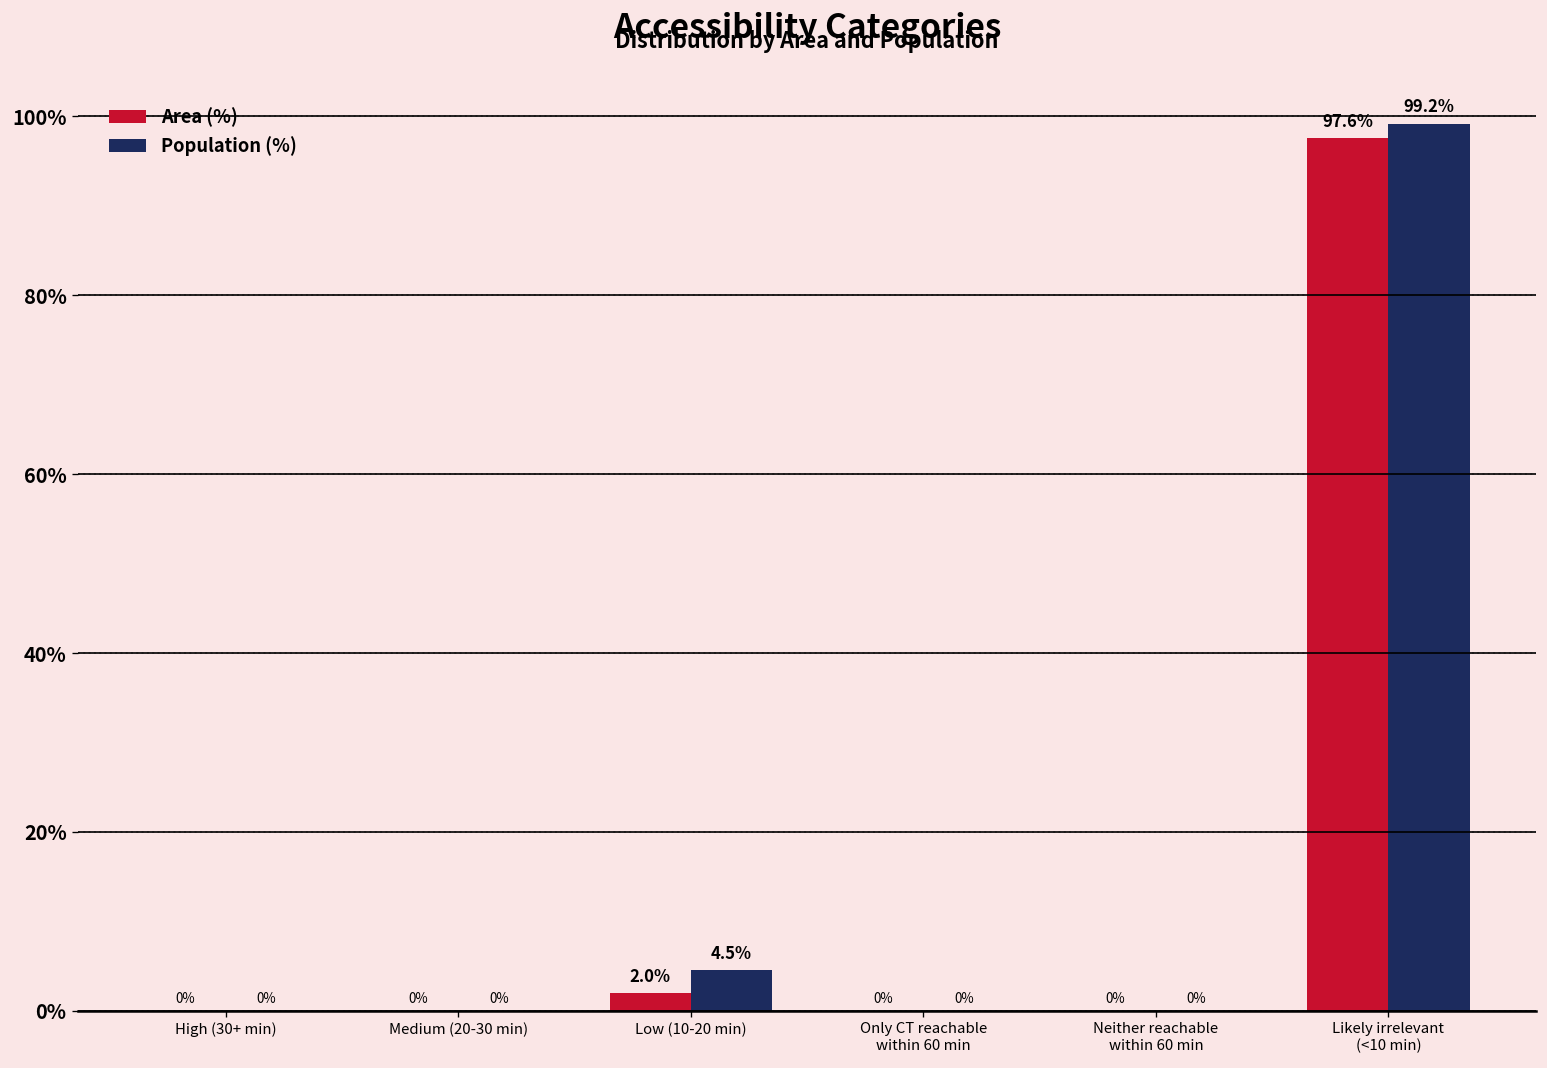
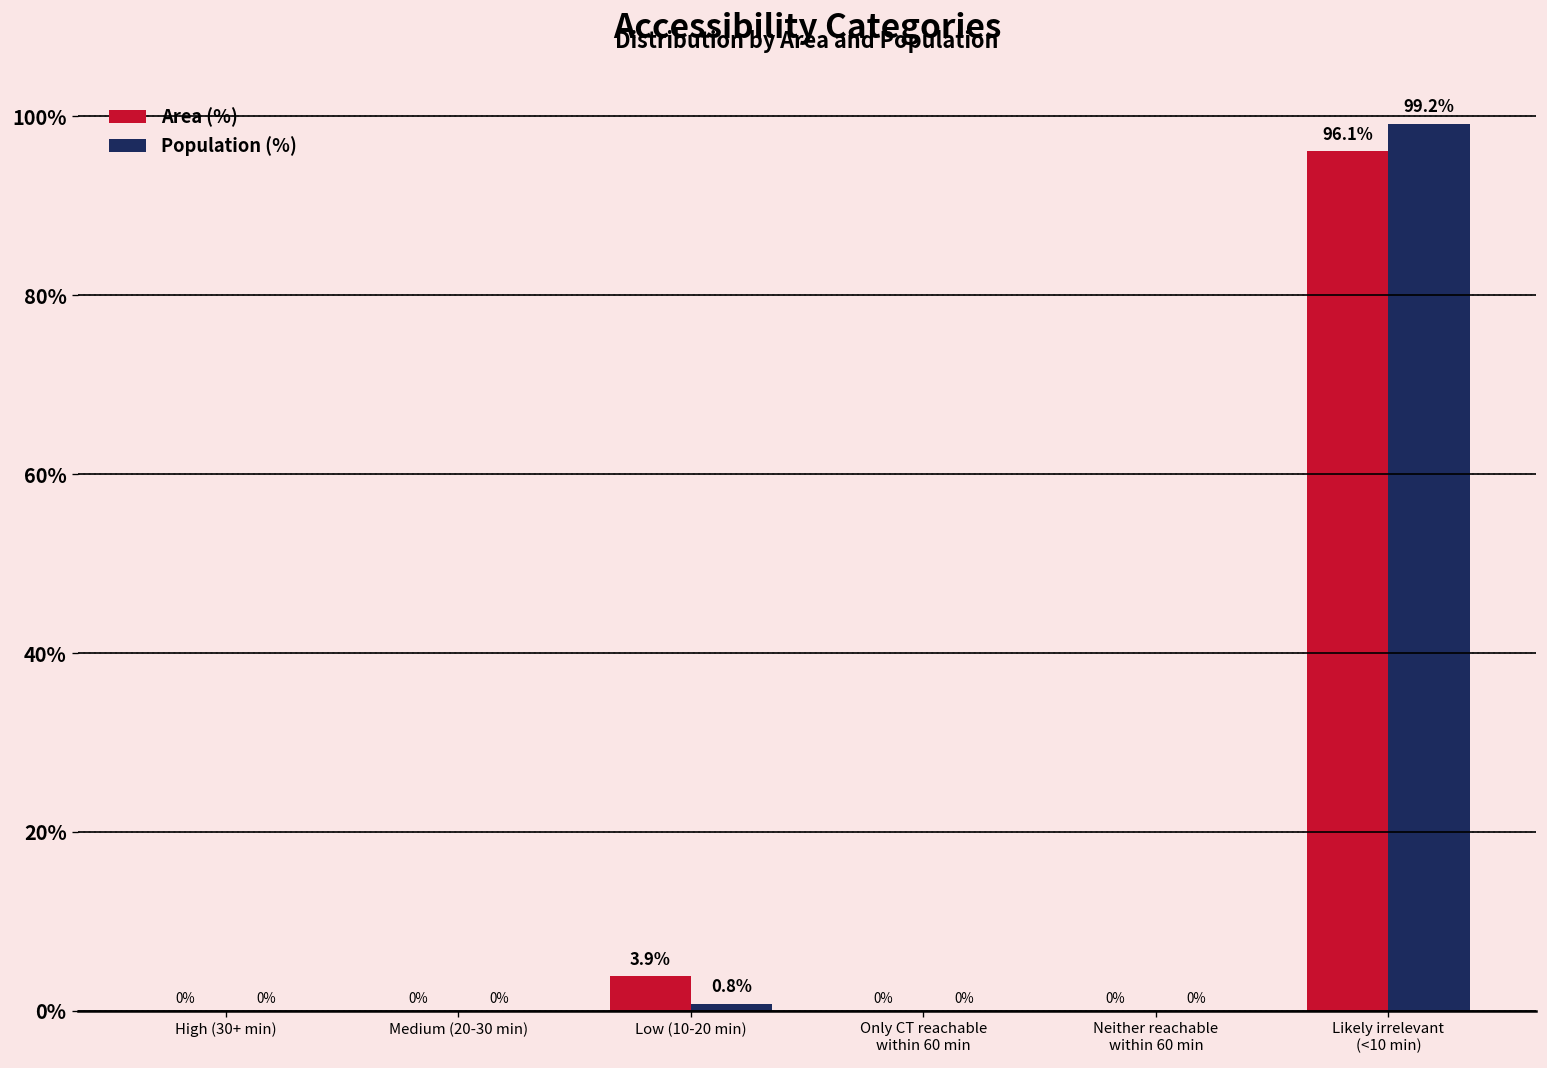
  {
    "Area (%)": {
      "High (30+ min)": "0%",
      "Medium (20-30 min)": "0%",
-     "Low (10-20 min)": "2.0%",
+     "Low (10-20 min)": "3.9%",
      "Only CT reachable within 60 min": "0%",
      "Neither reachable within 60 min": "0%",
-     "Likely irrelevant (<10 min)": "97.6%"
+     "Likely irrelevant (<10 min)": "96.1%"
    },
    "Population (%)": {
      "High (30+ min)": "0%",
      "Medium (20-30 min)": "0%",
-     "Low (10-20 min)": "4.5%",
+     "Low (10-20 min)": "0.8%",
      "Only CT reachable within 60 min": "0%",
      "Neither reachable within 60 min": "0%",
      "Likely irrelevant (<10 min)": "99.2%"
    }
  }
